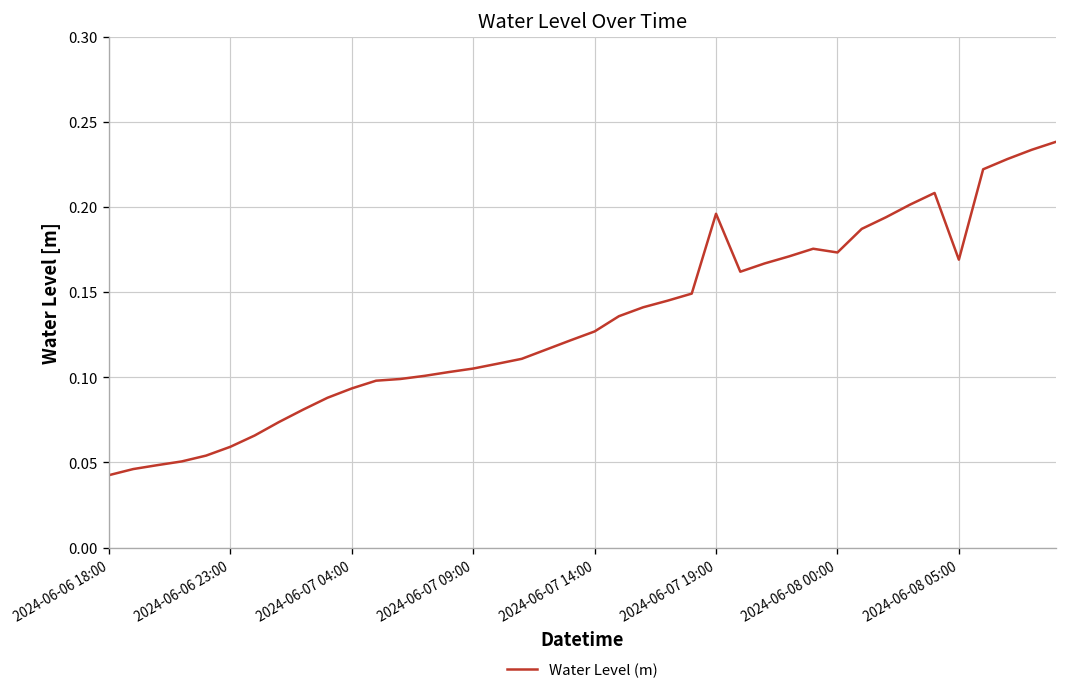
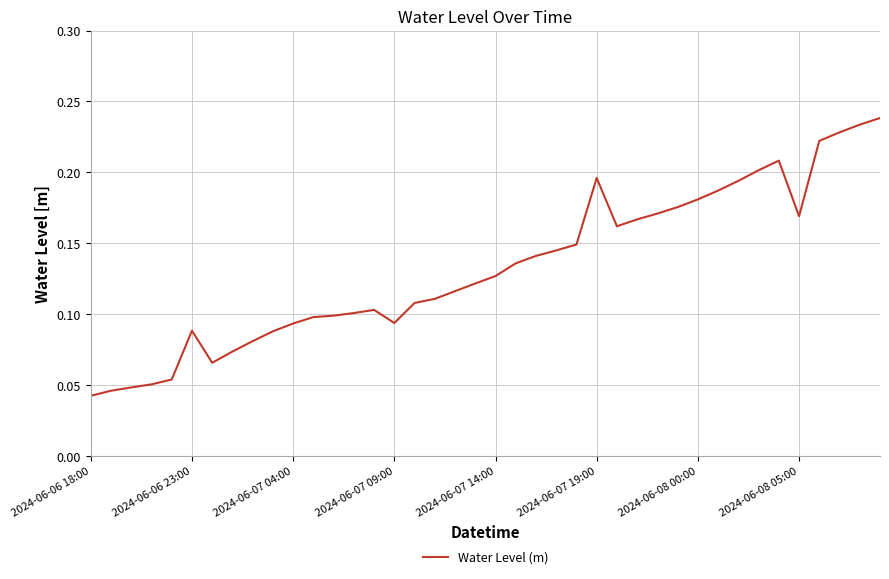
  {
    "2024-06-06 18:00": 0.043,
-   "2024-06-06 23:00": 0.059,
+   "2024-06-06 23:00": 0.088,
    "2024-06-07 04:00": 0.093,
-   "2024-06-07 09:00": 0.105,
+   "2024-06-07 09:00": 0.094,
    "2024-06-07 14:00": 0.127,
    "2024-06-07 19:00": 0.196,
-   "2024-06-08 00:00": 0.173,
+   "2024-06-08 00:00": 0.181,
    "2024-06-08 05:00": 0.169
  }
